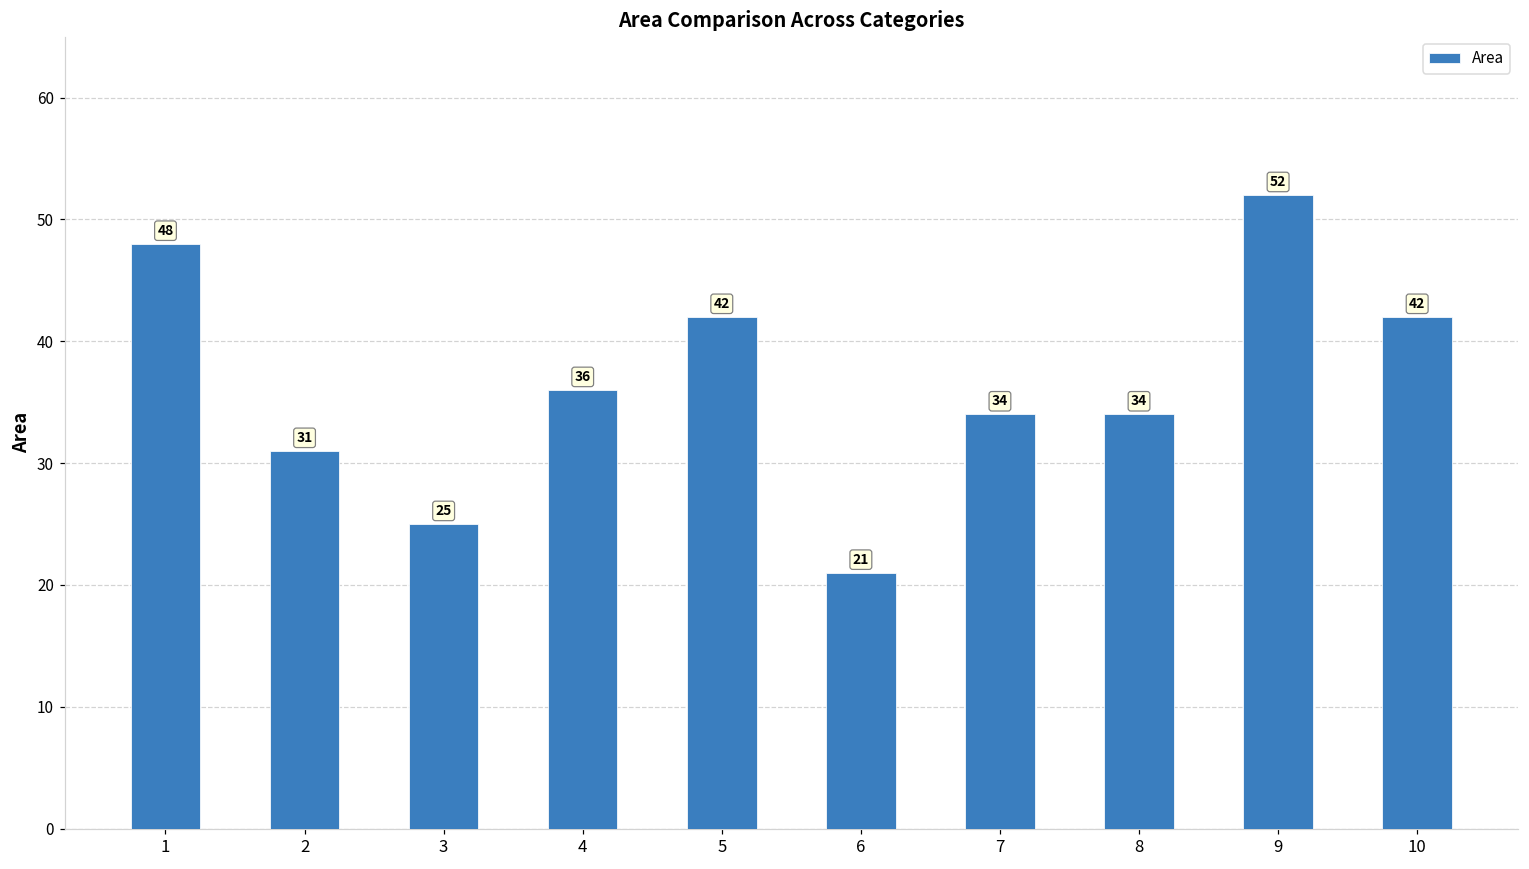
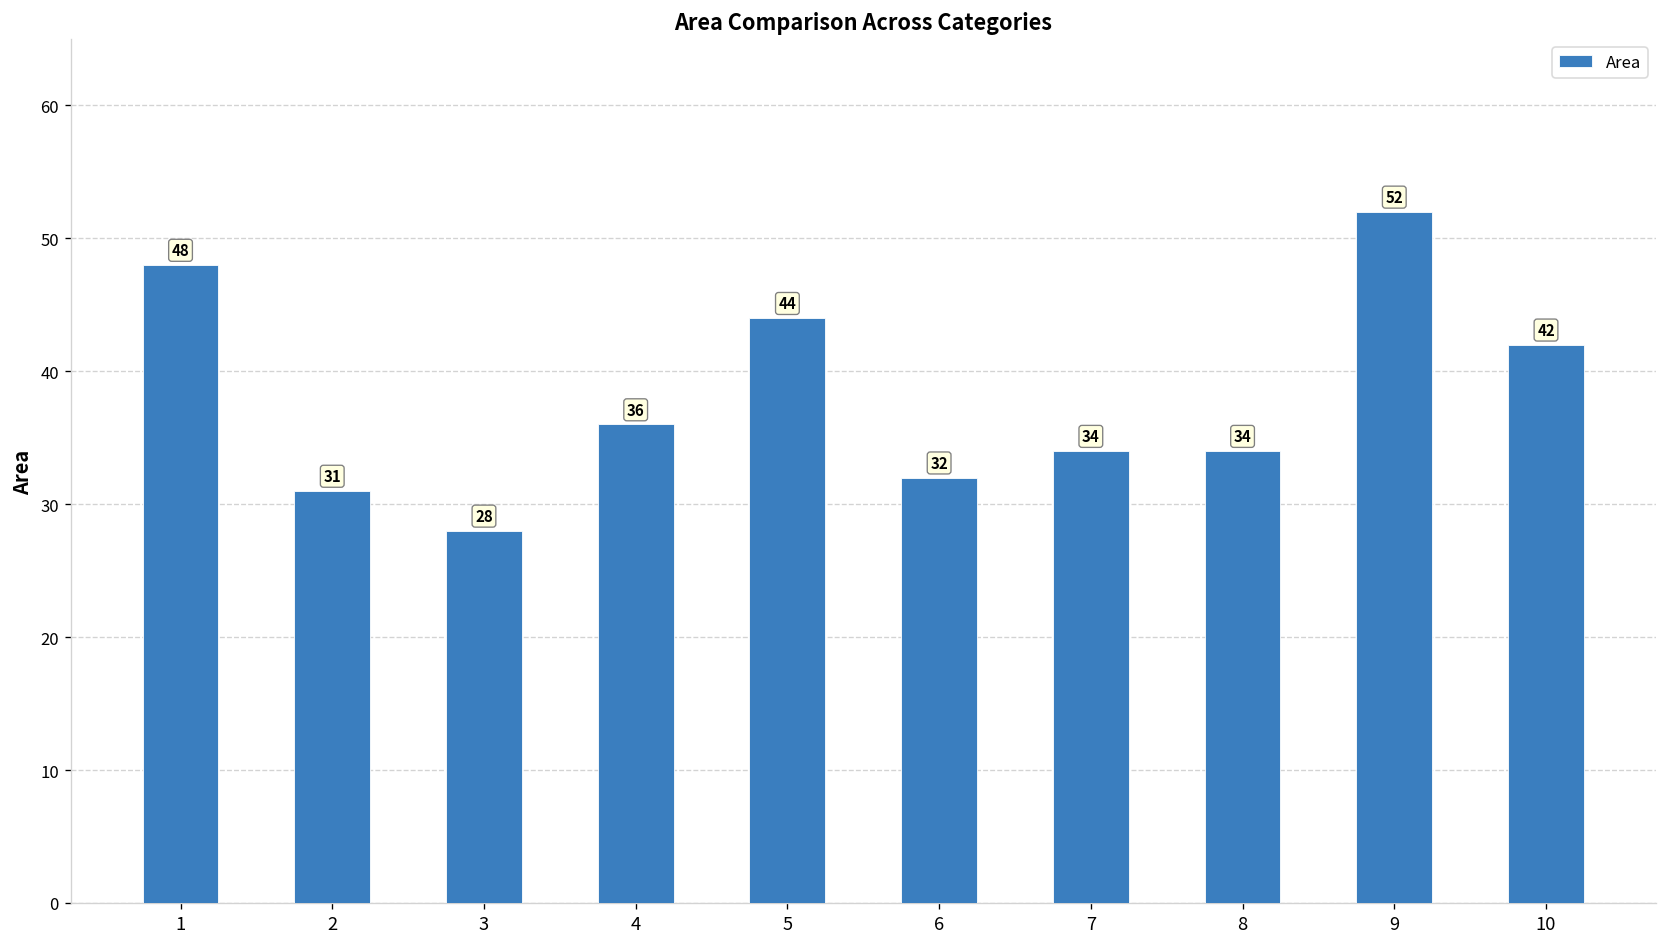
  {
-   "3": 25,
-   "5": 42,
-   "6": 21
+   "3": 28,
+   "5": 44,
+   "6": 32
  }
